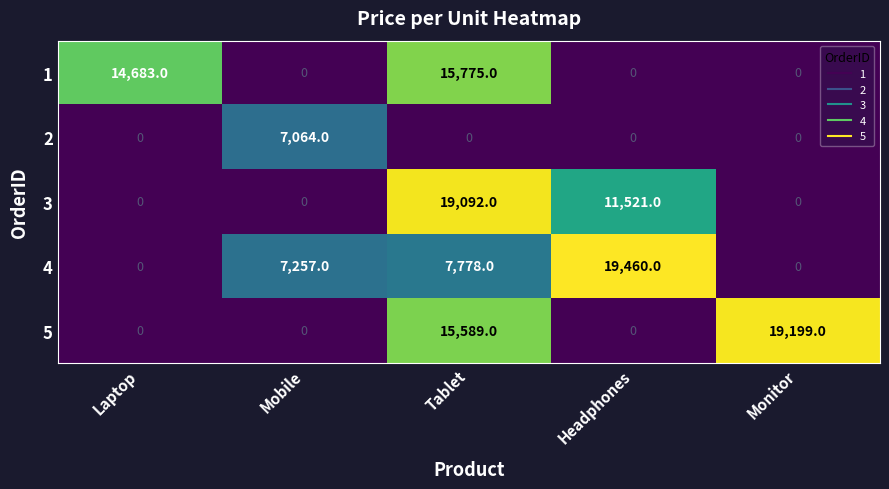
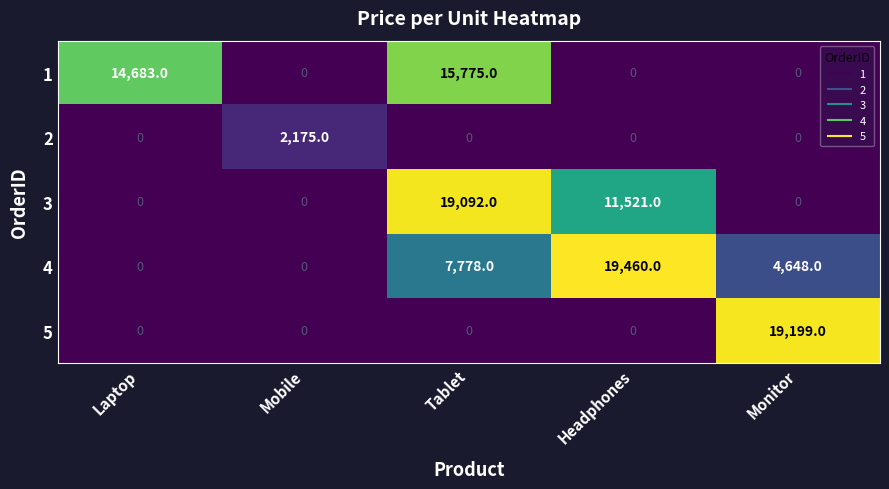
  {
    "1": {
      "Laptop": "14,683.0",
      "Mobile": "0",
      "Tablet": "15,775.0",
      "Headphones": "0",
      "Monitor": "0"
    },
    "2": {
      "Laptop": "0",
-     "Mobile": "7,064.0",
+     "Mobile": "2,175.0",
      "Tablet": "0",
      "Headphones": "0",
      "Monitor": "0"
    },
    "3": {
      "Laptop": "0",
      "Mobile": "0",
      "Tablet": "19,092.0",
      "Headphones": "11,521.0",
      "Monitor": "0"
    },
    "4": {
      "Laptop": "0",
-     "Mobile": "7,257.0",
+     "Mobile": "0",
      "Tablet": "7,778.0",
      "Headphones": "19,460.0",
-     "Monitor": "0"
+     "Monitor": "4,648.0"
    },
    "5": {
      "Laptop": "0",
      "Mobile": "0",
-     "Tablet": "15,589.0",
+     "Tablet": "0",
      "Headphones": "0",
      "Monitor": "19,199.0"
    }
  }
